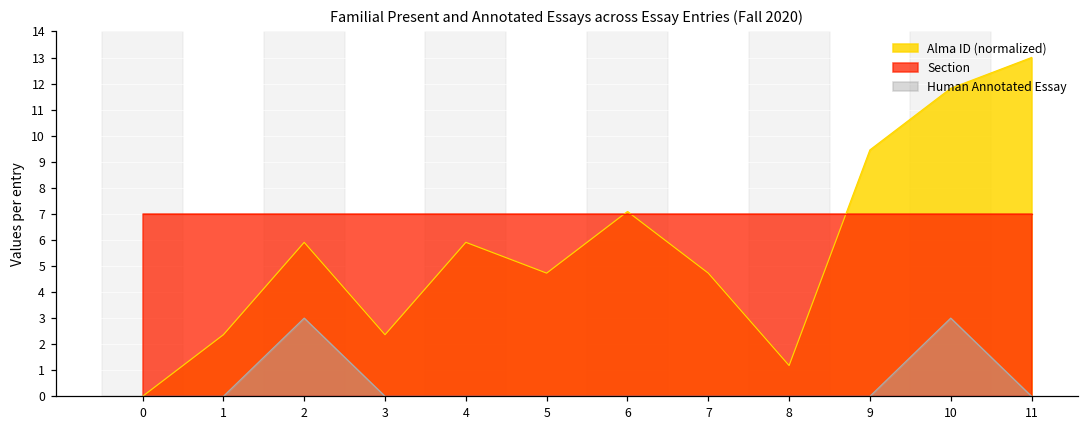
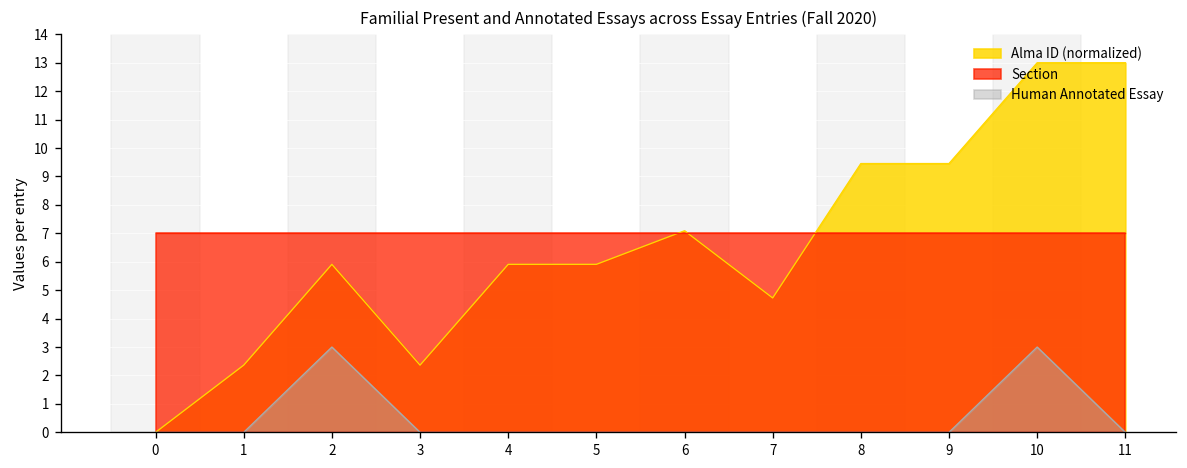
  {
    "Alma ID (normalized)": {
      "1": 2.4,
      "2": 5.9,
      "3": 2.4,
      "4": 5.9,
-     "5": 4.7,
+     "5": 5.9,
      "7": 4.7,
-     "8": 1.2,
+     "8": 9.5,
      "9": 9.5,
-     "10": 11.8,
+     "10": 13.0,
      "11": 13.0
    },
    "Section": {
      "0": 7.0,
      "1": 7.0,
      "2": 7.0,
      "3": 7.0,
      "4": 7.0,
      "5": 7.0,
      "7": 7.0,
      "8": 7.0,
      "9": 7.0,
      "10": 7.0,
      "11": 7.0
    },
    "Human Annotated Essay": {
      "1": 0.0,
      "2": 3.0,
      "3": 0.0,
      "4": 0.0,
      "5": 0.0,
      "6": 0.0,
      "7": 0.0,
      "8": 0.0,
      "9": 0.0,
      "10": 3.0,
      "11": 0.0
    }
  }
